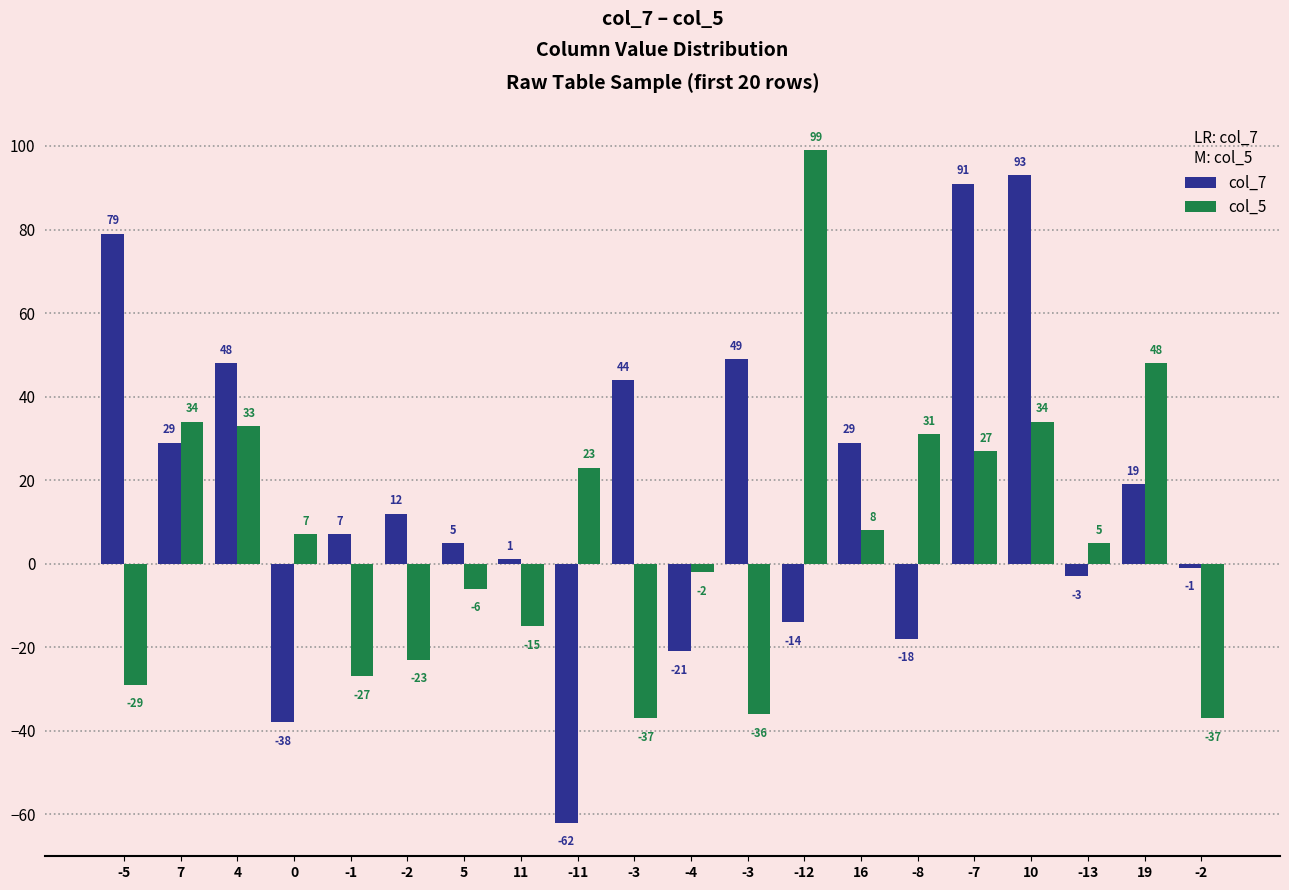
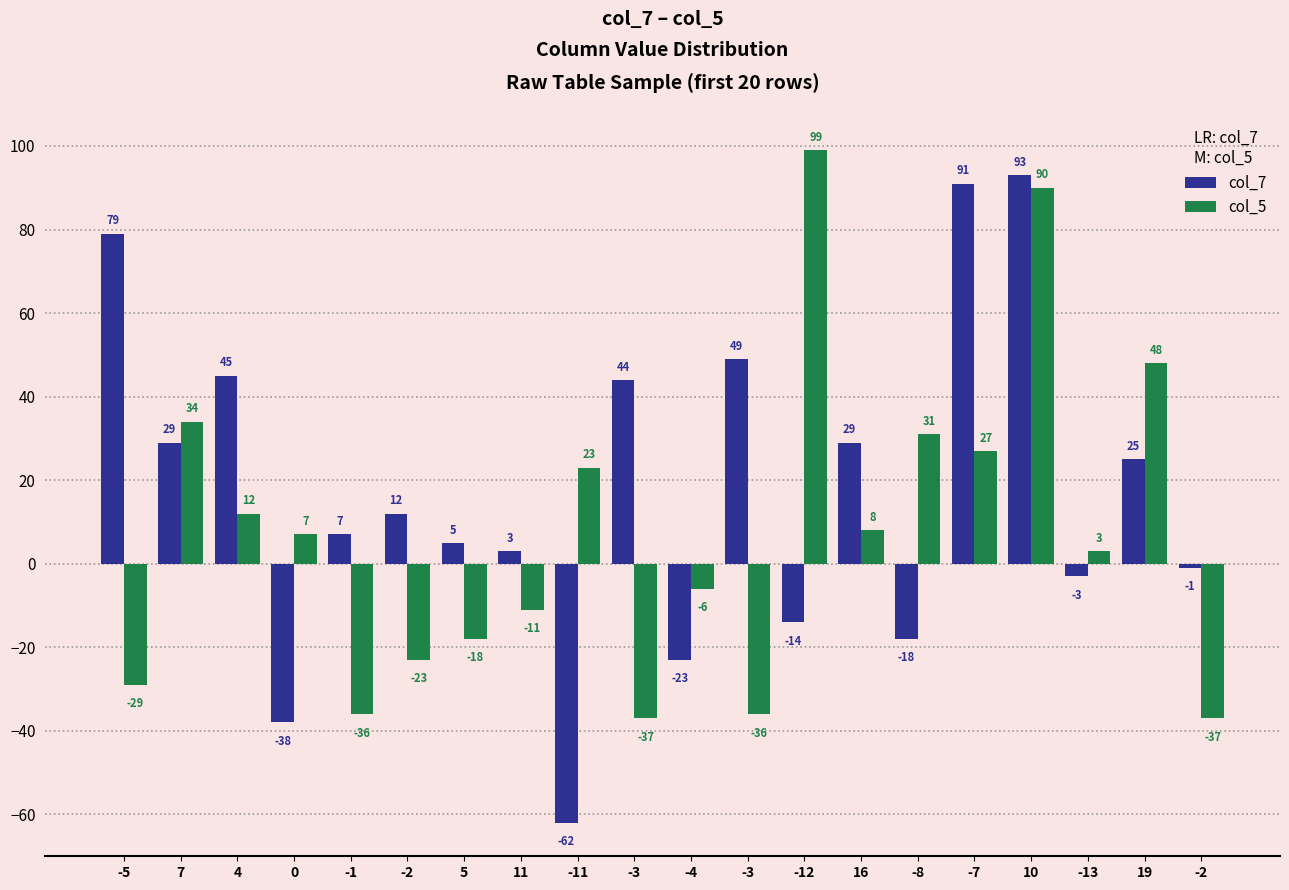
  {
    "col_7": {
      "-5": 79,
      "7": 29,
-     "4": 48,
+     "4": 45,
      "0": -38,
      "-1": 7,
      "5": 5,
-     "11": 1,
+     "11": 3,
      "-11": -62,
-     "-4": -21,
+     "-4": -23,
      "-12": -14,
      "16": 29,
      "-8": -18,
      "-7": 91,
      "10": 93,
      "-13": -3,
-     "19": 19
+     "19": 25
    },
    "col_5": {
      "-5": -29,
      "7": 34,
-     "4": 33,
+     "4": 12,
      "0": 7,
-     "-1": -27,
-     "5": -6,
-     "11": -15,
+     "-1": -36,
+     "5": -18,
+     "11": -11,
      "-11": 23,
-     "-4": -2,
+     "-4": -6,
      "-12": 99,
      "16": 8,
      "-8": 31,
      "-7": 27,
-     "10": 34,
-     "-13": 5,
+     "10": 90,
+     "-13": 3,
      "19": 48
    }
  }
